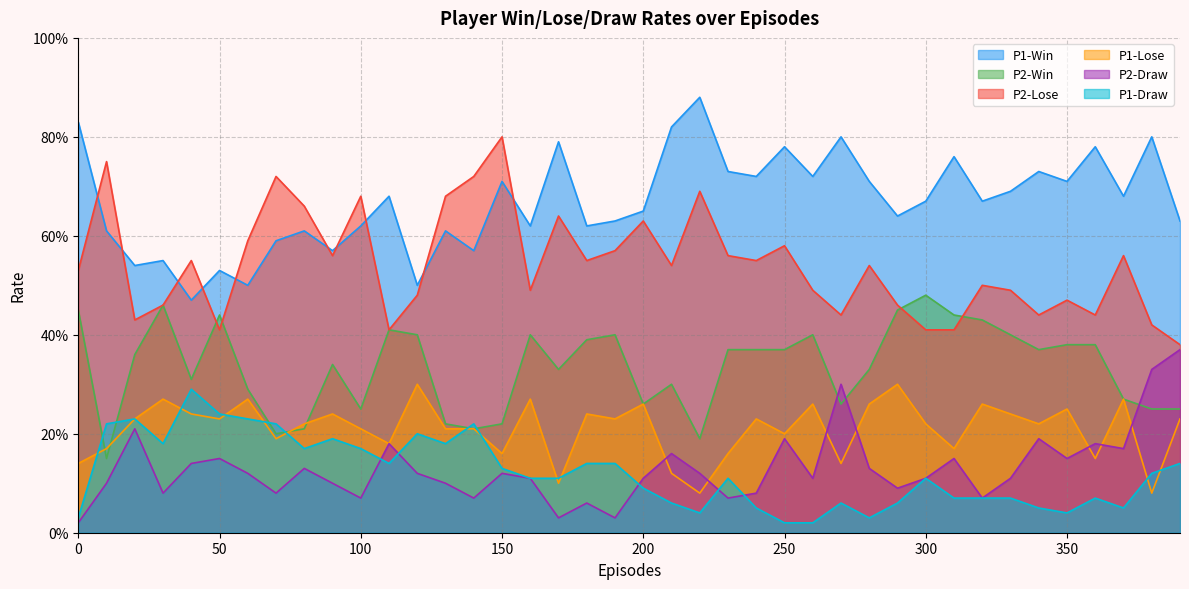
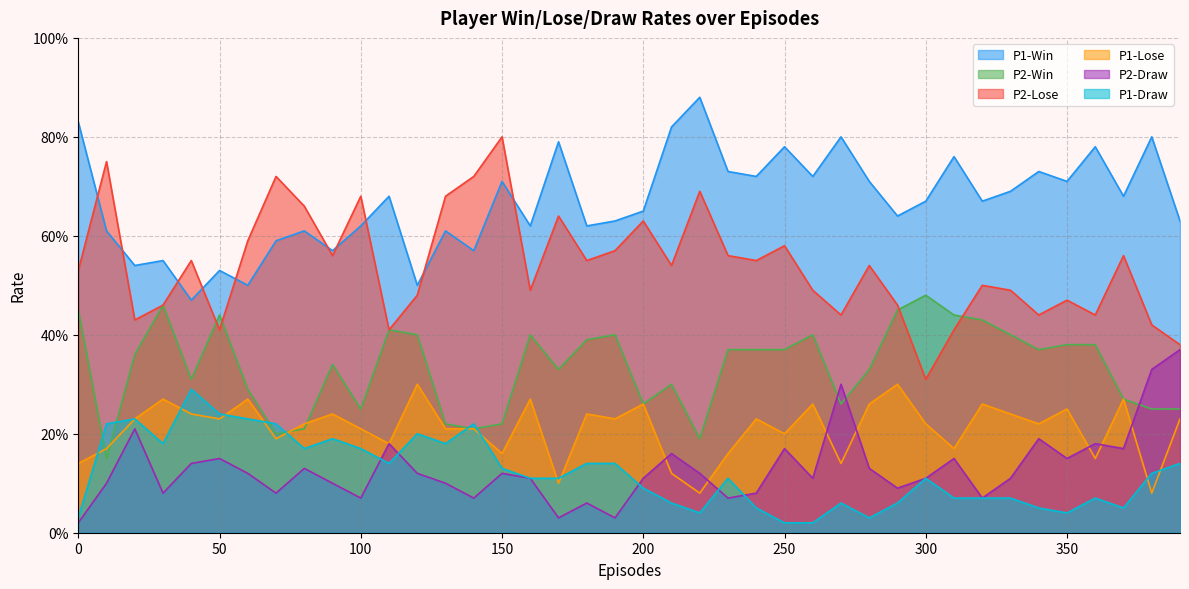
  {
    "P2-Win": {
      "0": "45%",
      "50": "44%",
      "100": "25%",
      "150": "22%",
      "250": "37%",
      "300": "48%",
      "350": "38%"
    },
    "P2-Lose": {
      "0": "53%",
      "50": "41%",
      "100": "68%",
      "150": "80%",
      "200": "63%",
      "250": "58%",
-     "300": "41%",
+     "300": "31%",
      "350": "47%"
    },
    "P1-Lose": {
      "0": "14%",
      "50": "23%",
      "100": "21%",
      "150": "16%",
      "250": "20%",
      "300": "22%",
      "350": "25%"
    },
    "P2-Draw": {
      "0": "2%",
      "50": "15%",
      "100": "7%",
      "150": "12%",
      "200": "11%",
-     "250": "19%",
+     "250": "17%",
      "350": "15%"
    }
  }
